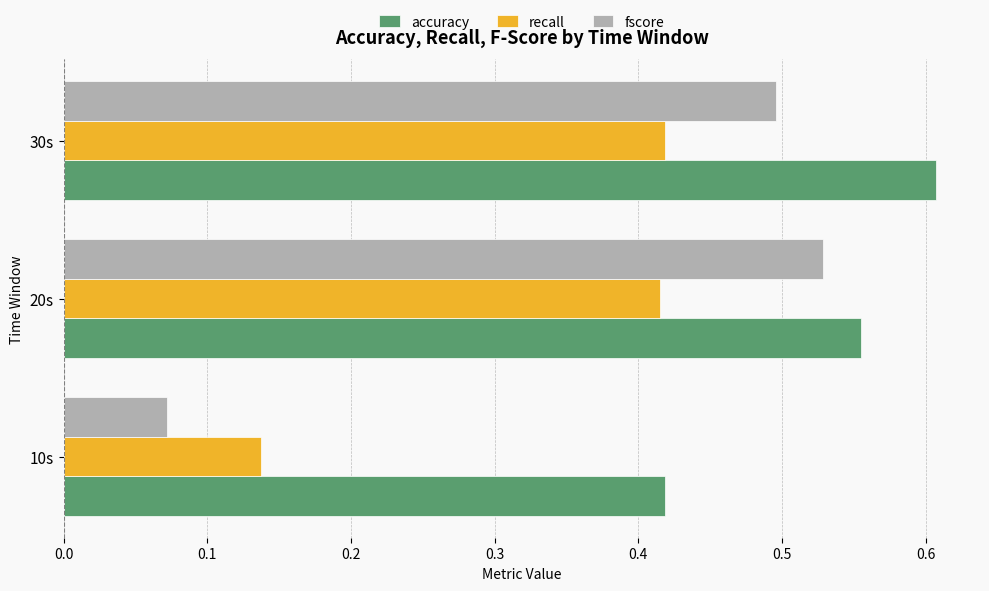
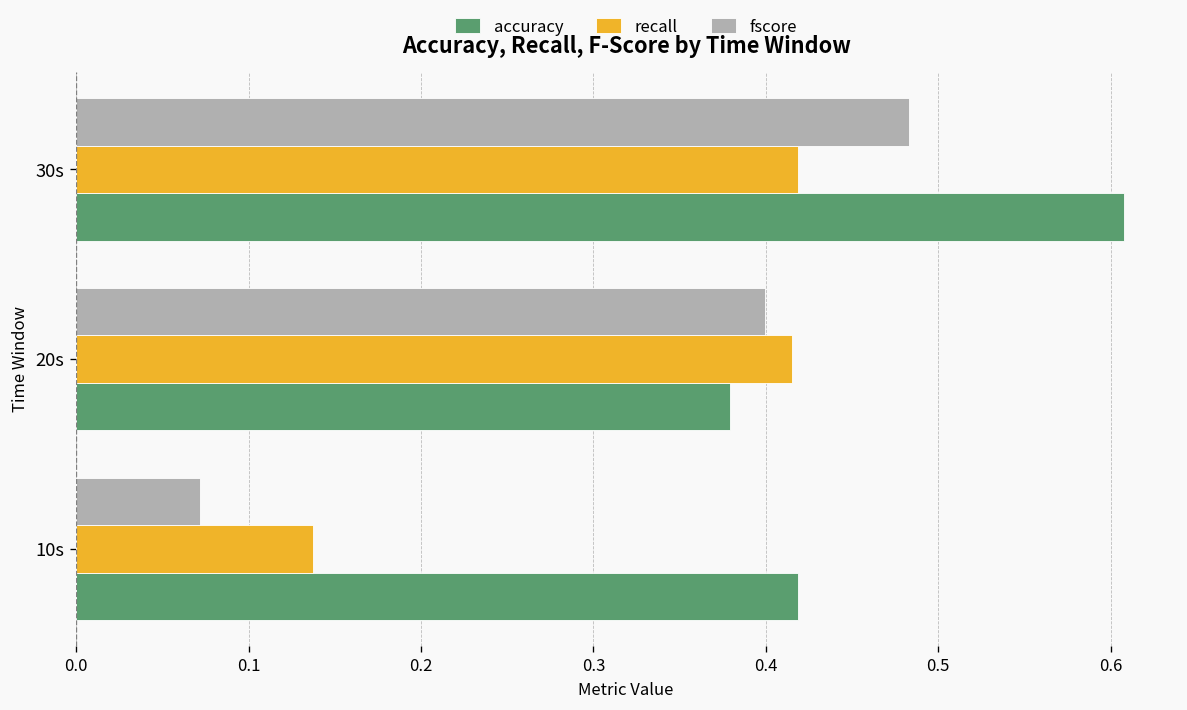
  {
    "accuracy": {
      "30s": 0.608,
-     "20s": 0.555,
+     "20s": 0.379,
      "10s": 0.419
    },
    "recall": {
      "30s": 0.419,
      "20s": 0.415,
      "10s": 0.137
    },
    "fscore": {
-     "30s": 0.496,
-     "20s": 0.529,
+     "30s": 0.483,
+     "20s": 0.400,
      "10s": 0.072
    }
  }
